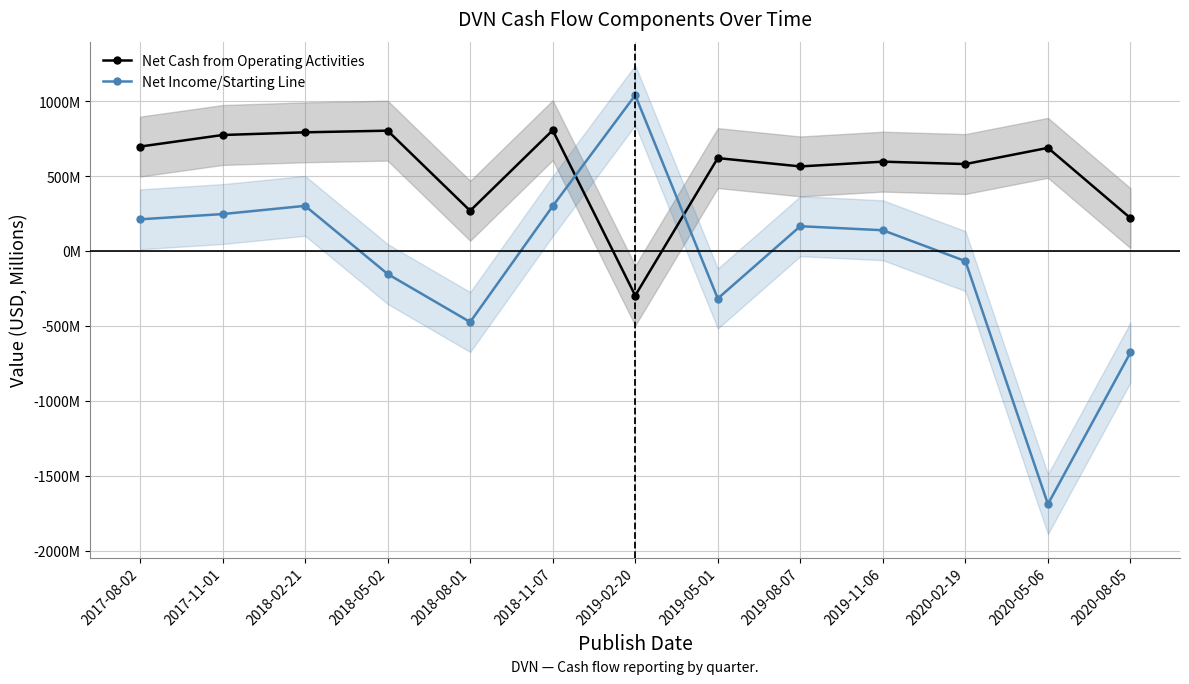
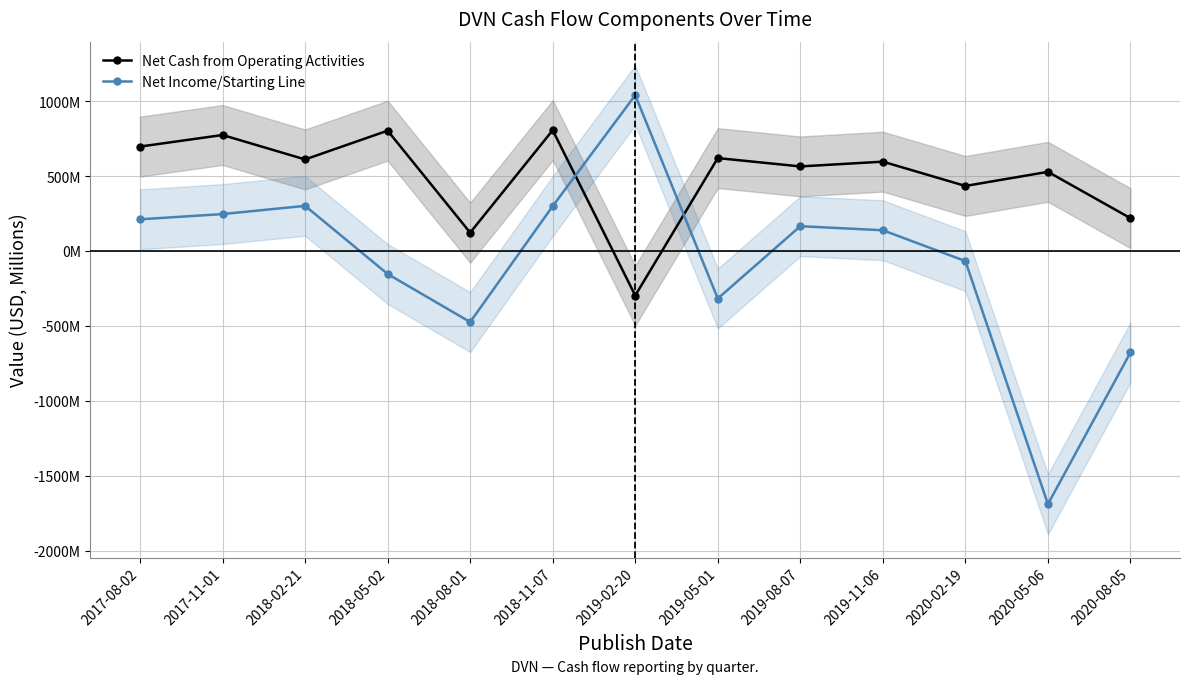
  {
    "Net Cash from Operating Activities": {
      "2017-08-02": 700000000,
      "2017-11-01": 780000000,
-     "2018-02-21": 790000000,
+     "2018-02-21": 610000000,
      "2018-05-02": 800000000,
-     "2018-08-01": 270000000,
+     "2018-08-01": 120000000,
      "2018-11-07": 810000000,
      "2019-02-20": -300000000,
      "2019-05-01": 620000000,
      "2019-08-07": 570000000,
      "2019-11-06": 600000000,
-     "2020-02-19": 580000000,
-     "2020-05-06": 690000000,
+     "2020-02-19": 430000000,
+     "2020-05-06": 530000000,
      "2020-08-05": 220000000
    }
  }
